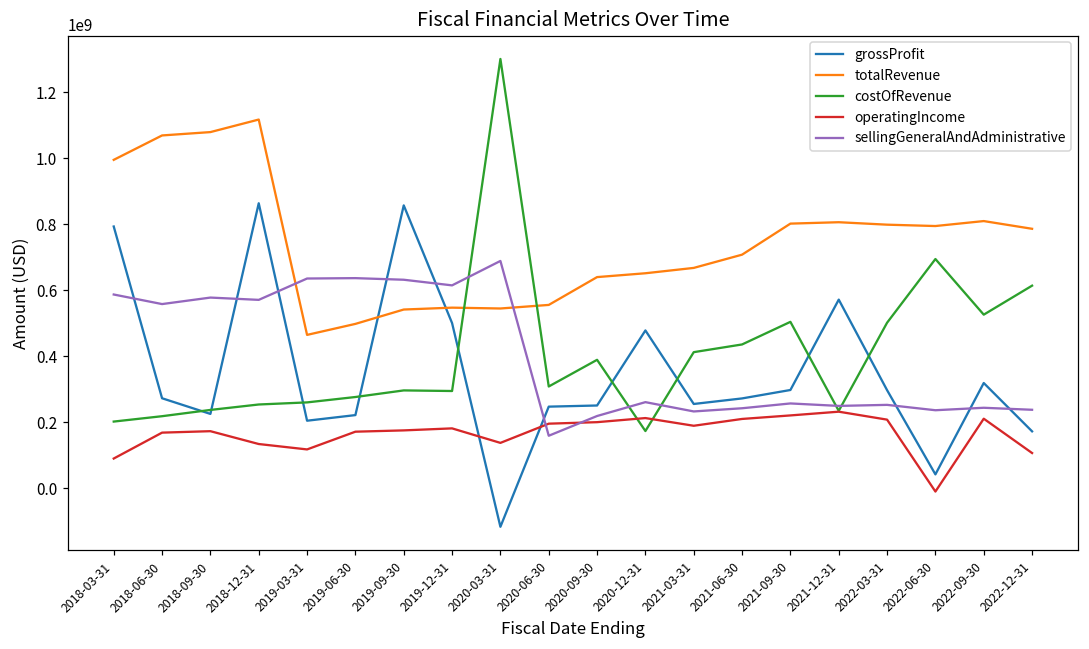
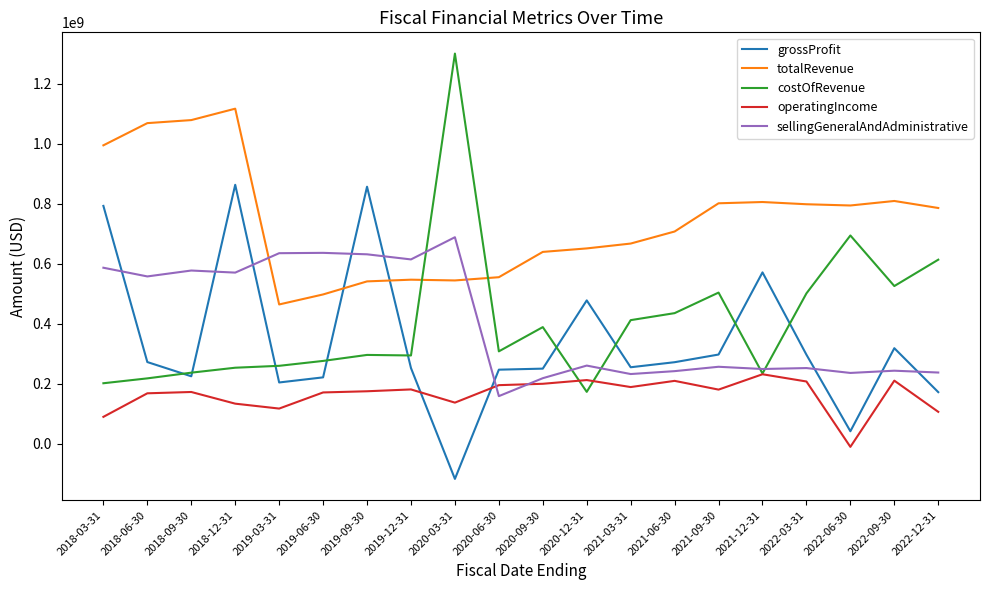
  {
    "grossProfit": {
      "2018-03-31": 790000000,
      "2018-06-30": 270000000,
      "2018-09-30": 230000000,
      "2018-12-31": 860000000,
      "2019-03-31": 200000000,
      "2019-06-30": 220000000,
      "2019-09-30": 860000000,
-     "2019-12-31": 500000000,
+     "2019-12-31": 250000000,
      "2020-03-31": -120000000,
      "2020-06-30": 250000000,
      "2020-09-30": 250000000,
      "2020-12-31": 480000000,
      "2021-03-31": 260000000,
      "2021-06-30": 270000000,
      "2021-09-30": 300000000,
      "2021-12-31": 570000000,
      "2022-03-31": 300000000,
      "2022-06-30": 40000000,
      "2022-09-30": 320000000,
      "2022-12-31": 170000000
    },
    "totalRevenue": {
      "2018-03-31": 1000000000,
      "2018-06-30": 1070000000,
      "2018-09-30": 1080000000,
      "2018-12-31": 1120000000,
      "2019-03-31": 460000000,
      "2019-06-30": 500000000,
      "2019-09-30": 540000000,
      "2019-12-31": 550000000,
      "2020-03-31": 540000000,
      "2020-06-30": 560000000,
      "2020-09-30": 640000000,
      "2020-12-31": 650000000,
      "2021-03-31": 670000000,
      "2021-06-30": 710000000,
      "2021-09-30": 800000000,
      "2021-12-31": 810000000,
      "2022-03-31": 800000000,
      "2022-06-30": 790000000,
      "2022-09-30": 810000000,
      "2022-12-31": 790000000
    },
    "costOfRevenue": {
      "2018-03-31": 200000000,
      "2018-06-30": 220000000,
      "2018-09-30": 240000000,
      "2018-12-31": 250000000,
      "2019-03-31": 260000000,
      "2019-06-30": 280000000,
      "2019-09-30": 300000000,
      "2019-12-31": 290000000,
      "2020-03-31": 1300000000,
      "2020-06-30": 310000000,
      "2020-09-30": 390000000,
      "2020-12-31": 170000000,
      "2021-03-31": 410000000,
      "2021-06-30": 440000000,
      "2021-09-30": 500000000,
      "2022-03-31": 500000000,
      "2022-06-30": 690000000,
      "2022-09-30": 530000000,
      "2022-12-31": 610000000
    },
    "operatingIncome": {
      "2018-03-31": 90000000,
      "2018-06-30": 170000000,
      "2018-09-30": 170000000,
      "2018-12-31": 130000000,
      "2019-03-31": 120000000,
      "2019-06-30": 170000000,
      "2019-09-30": 180000000,
      "2019-12-31": 180000000,
      "2020-03-31": 140000000,
      "2020-06-30": 200000000,
      "2020-09-30": 200000000,
      "2020-12-31": 210000000,
      "2021-03-31": 190000000,
      "2021-06-30": 210000000,
-     "2021-09-30": 220000000,
+     "2021-09-30": 180000000,
      "2022-03-31": 210000000,
      "2022-06-30": -10000000,
      "2022-09-30": 210000000,
      "2022-12-31": 110000000
    },
    "sellingGeneralAndAdministrative": {
      "2018-03-31": 590000000,
      "2018-06-30": 560000000,
      "2018-09-30": 580000000,
      "2018-12-31": 570000000,
      "2019-03-31": 640000000,
      "2019-06-30": 640000000,
      "2019-09-30": 630000000,
      "2019-12-31": 610000000,
      "2020-03-31": 690000000,
      "2020-06-30": 160000000,
      "2020-09-30": 220000000,
      "2020-12-31": 260000000,
      "2021-03-31": 230000000,
      "2021-06-30": 240000000,
      "2021-09-30": 260000000,
      "2021-12-31": 250000000,
      "2022-03-31": 250000000,
      "2022-06-30": 240000000,
      "2022-09-30": 240000000,
      "2022-12-31": 240000000
    }
  }
